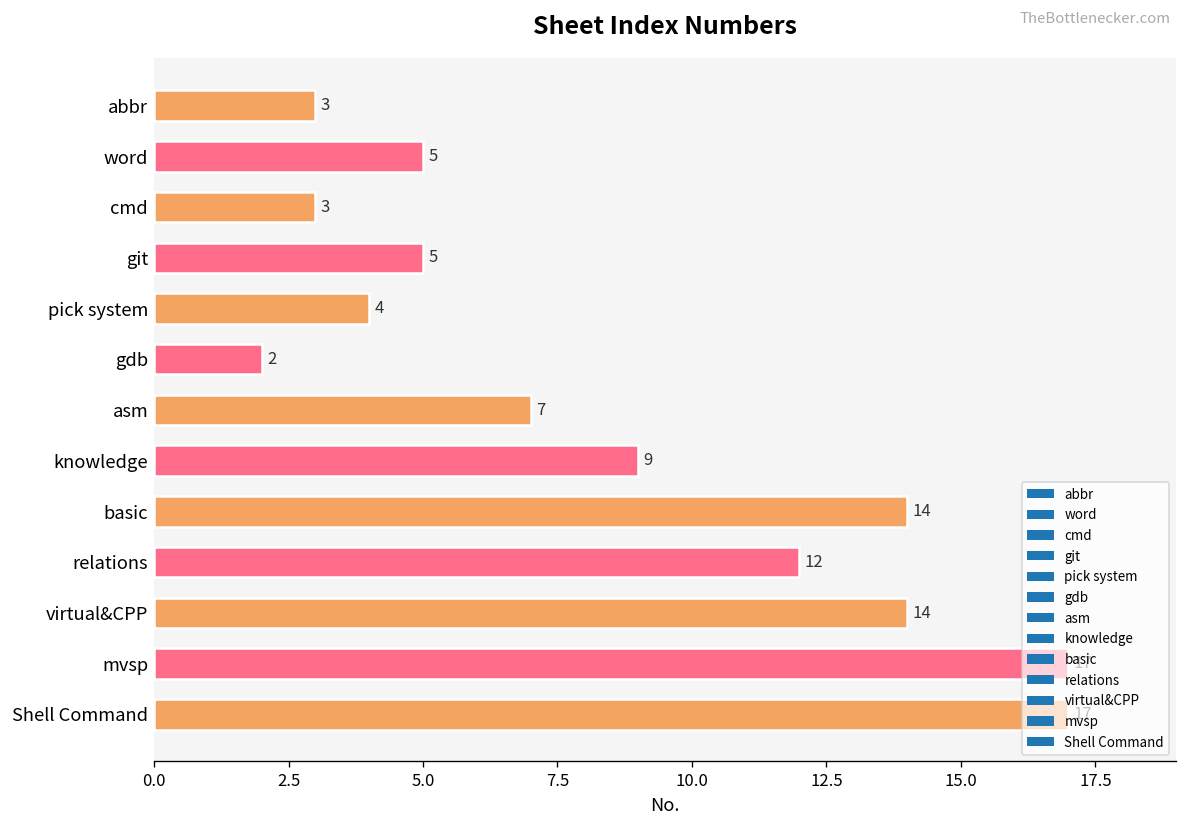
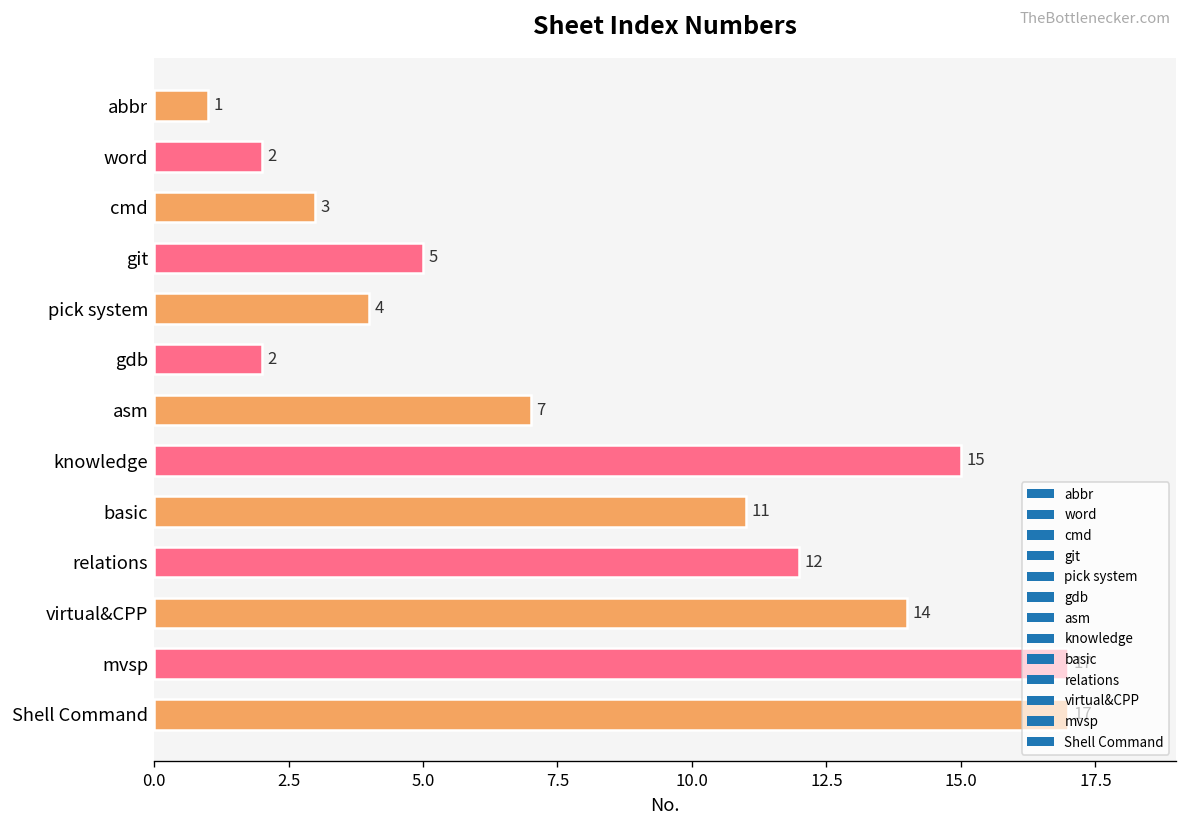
  {
-   "abbr": 3,
-   "word": 5,
+   "abbr": 1,
+   "word": 2,
    "cmd": 3,
    "git": 5,
    "pick system": 4,
    "gdb": 2,
    "asm": 7,
-   "knowledge": 9,
-   "basic": 14,
+   "knowledge": 15,
+   "basic": 11,
    "relations": 12,
    "virtual&CPP": 14
  }
